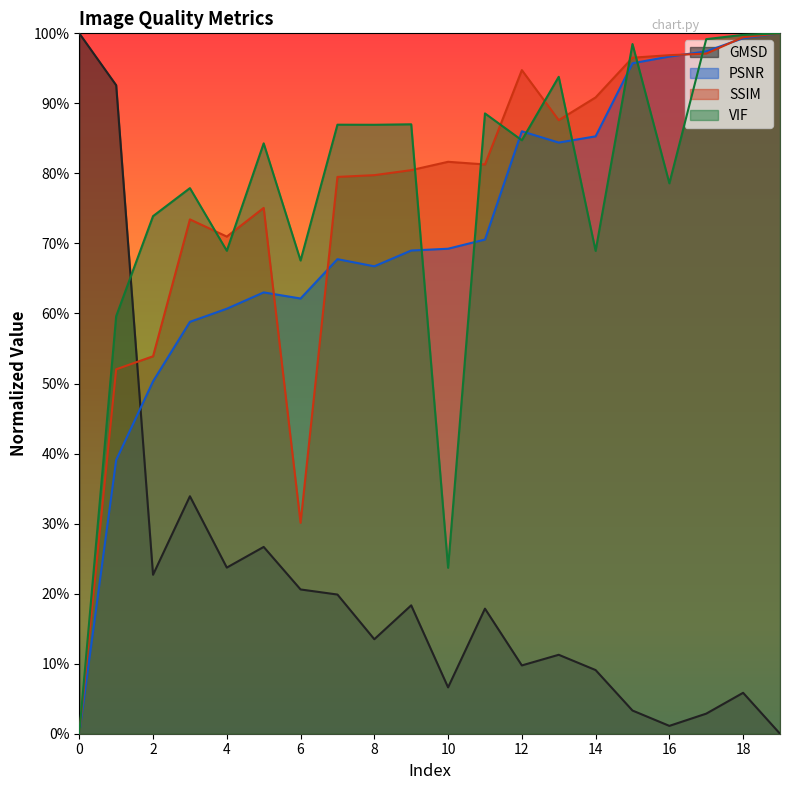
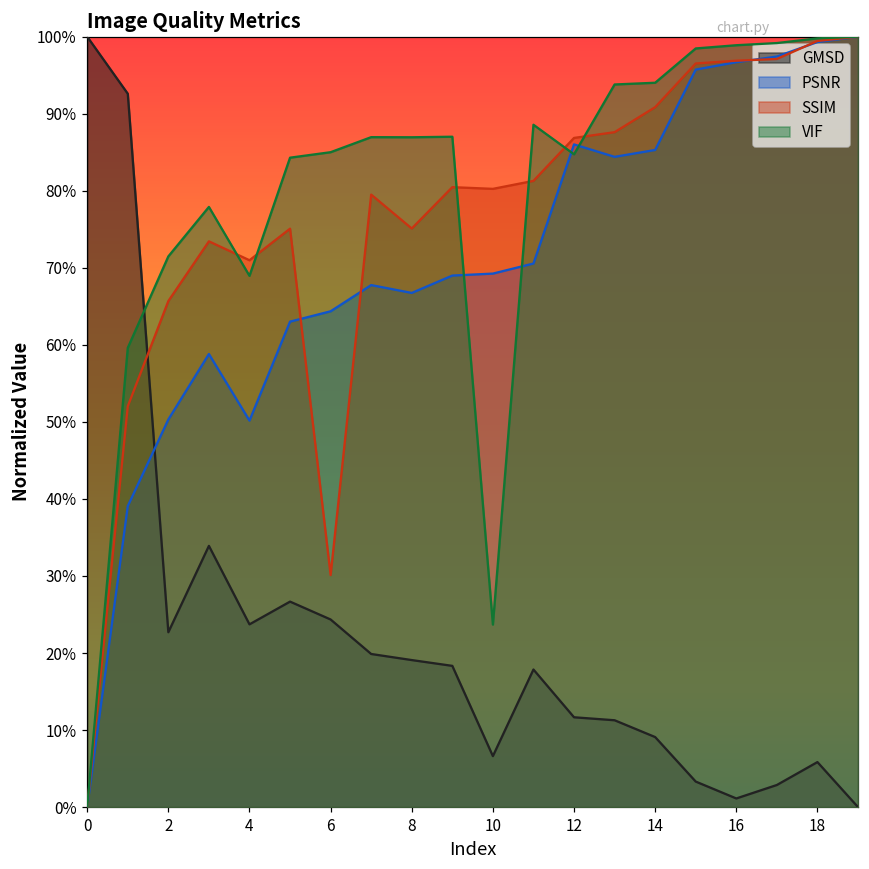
  {
    "GMSD": {
      "0": "100%",
      "2": "23%",
      "4": "24%",
-     "6": "21%",
-     "8": "13%",
+     "6": "24%",
+     "8": "19%",
      "10": "7%",
-     "12": "10%",
+     "12": "12%",
      "14": "9%",
      "16": "1%",
      "18": "6%"
    },
    "PSNR": {
      "2": "50%",
-     "4": "61%",
-     "6": "62%",
+     "4": "50%",
+     "6": "64%",
      "8": "67%",
      "10": "69%",
      "12": "86%",
      "14": "85%"
    },
    "SSIM": {
-     "2": "54%",
+     "2": "66%",
      "4": "71%",
      "6": "30%",
-     "8": "80%",
-     "10": "82%",
-     "12": "95%",
+     "8": "75%",
+     "10": "80%",
+     "12": "87%",
      "14": "91%"
    },
    "VIF": {
-     "2": "74%",
+     "2": "71%",
      "4": "69%",
-     "6": "68%",
+     "6": "85%",
      "8": "87%",
      "10": "24%",
      "12": "85%",
-     "14": "69%",
-     "16": "79%"
+     "14": "94%",
+     "16": "99%"
    }
  }
